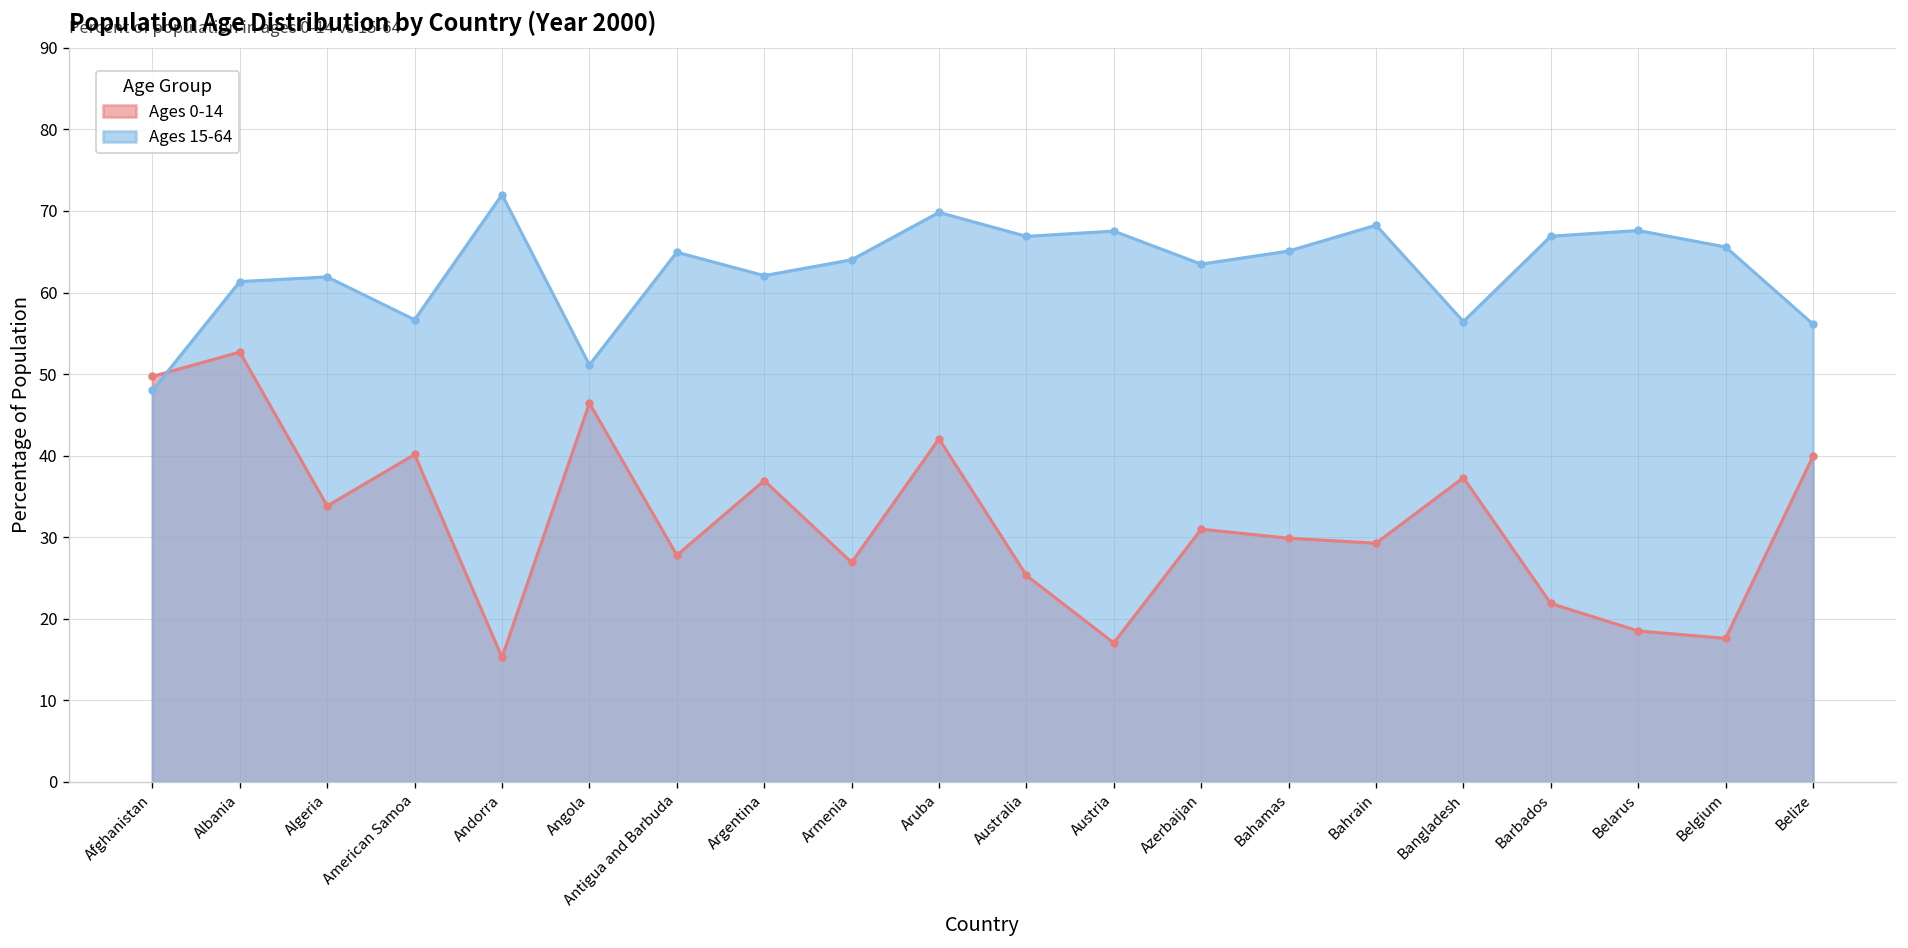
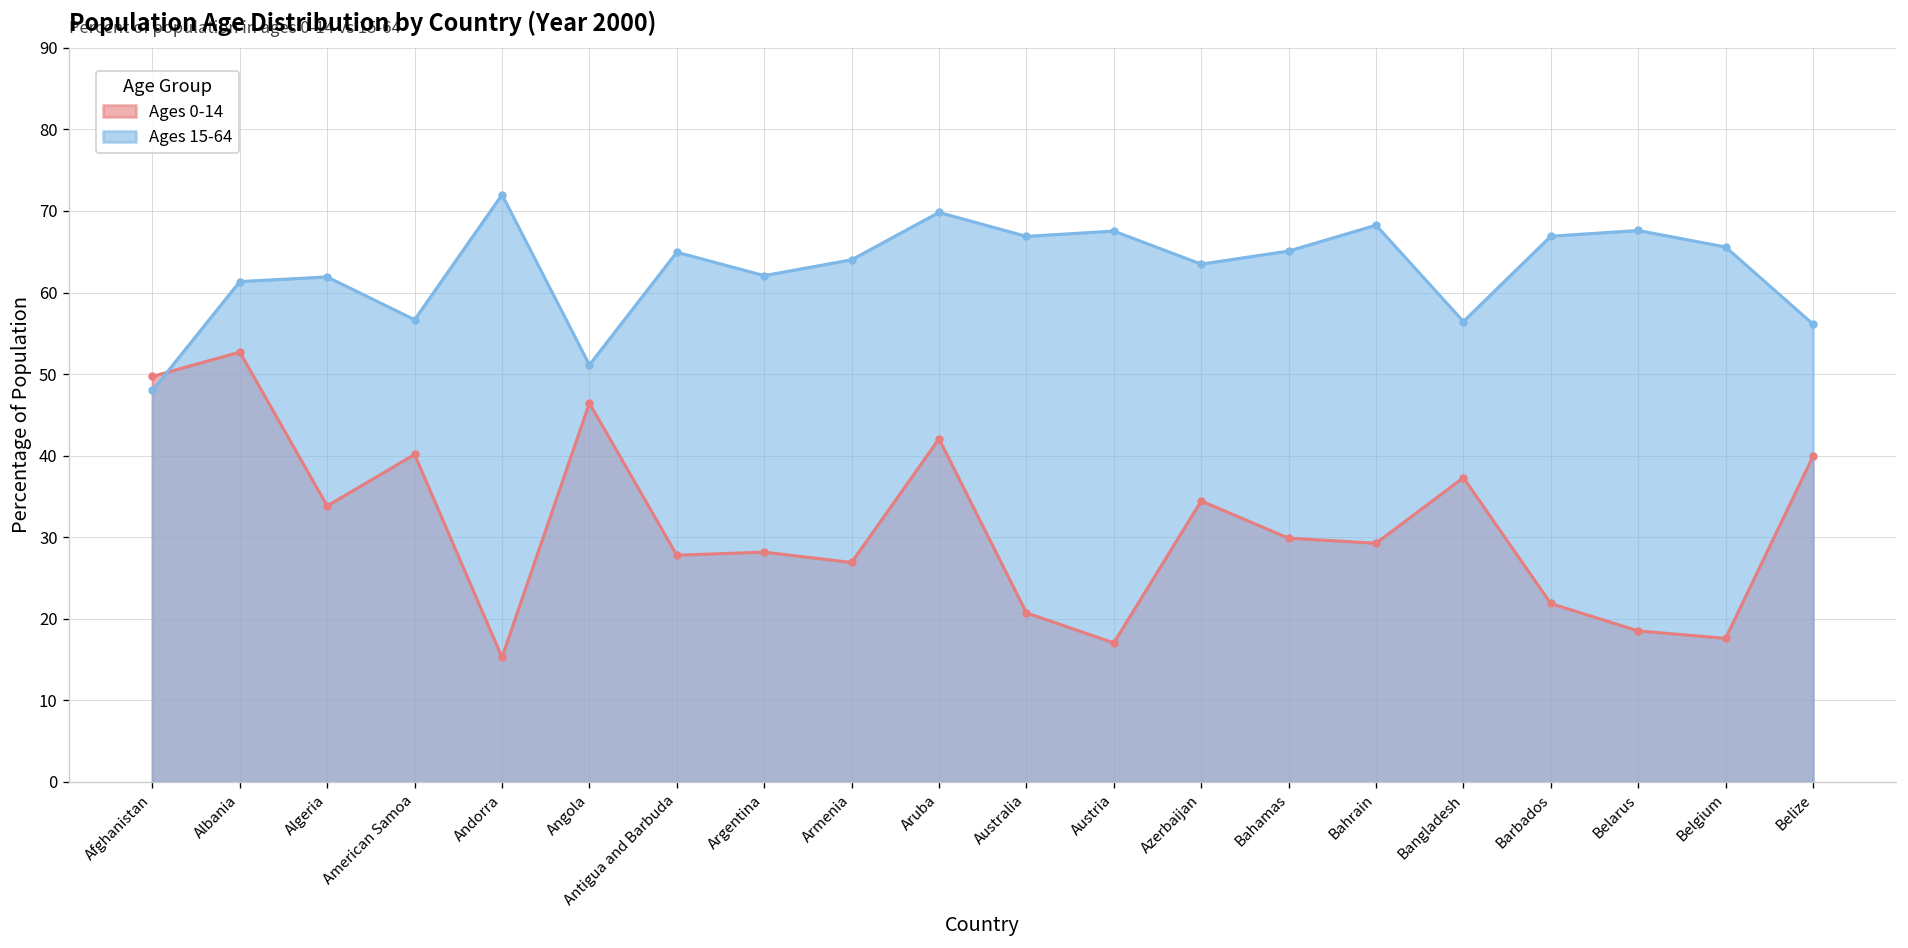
  {
    "Ages 0-14": {
      "Afghanistan": 50,
      "Albania": 53,
      "Algeria": 34,
      "American Samoa": 40,
      "Andorra": 15,
      "Angola": 46,
      "Antigua and Barbuda": 28,
-     "Argentina": 37,
+     "Argentina": 28,
      "Armenia": 27,
      "Aruba": 42,
-     "Australia": 25,
+     "Australia": 21,
      "Austria": 17,
-     "Azerbaijan": 31,
+     "Azerbaijan": 34,
      "Bahamas": 30,
      "Bahrain": 29,
      "Bangladesh": 37,
      "Barbados": 22,
      "Belarus": 19,
      "Belgium": 18,
      "Belize": 40
    },
    "Ages 15-64": {
      "Afghanistan": 48,
      "Albania": 61,
      "Algeria": 62,
      "American Samoa": 57,
      "Andorra": 72,
      "Angola": 51,
      "Antigua and Barbuda": 65,
      "Argentina": 62,
      "Armenia": 64,
      "Aruba": 70,
      "Australia": 67,
      "Austria": 68,
      "Azerbaijan": 63,
      "Bahamas": 65,
      "Bahrain": 68,
      "Bangladesh": 56,
      "Barbados": 67,
      "Belarus": 68,
      "Belgium": 66,
      "Belize": 56
    }
  }
